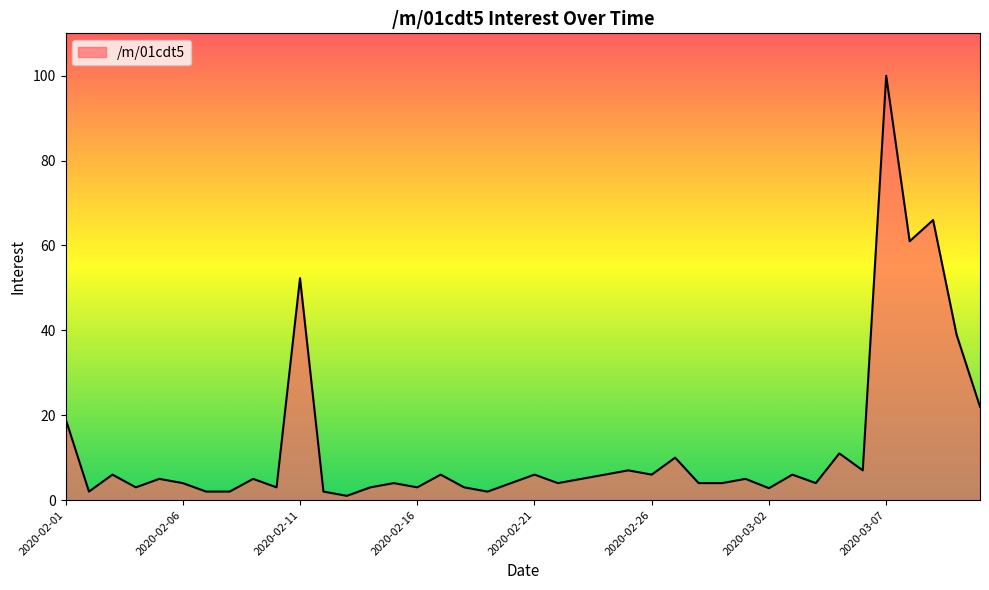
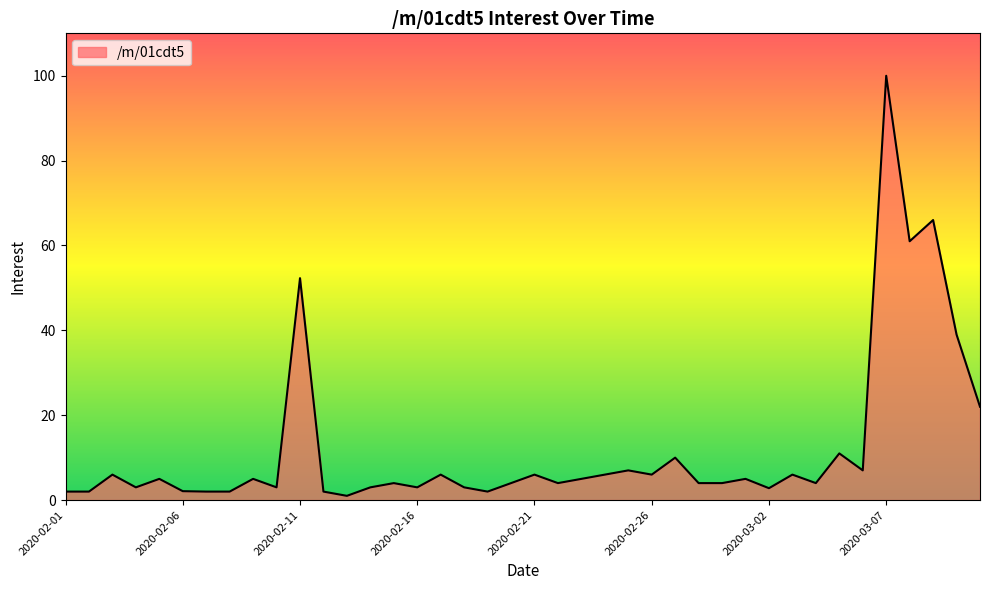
  {
-   "2020-02-01": 19,
-   "2020-02-06": 4,
+   "2020-02-01": 2,
+   "2020-02-06": 2,
    "2020-02-11": 52,
    "2020-02-16": 3,
    "2020-02-21": 6,
    "2020-02-26": 6,
    "2020-03-02": 3,
    "2020-03-07": 100
  }
